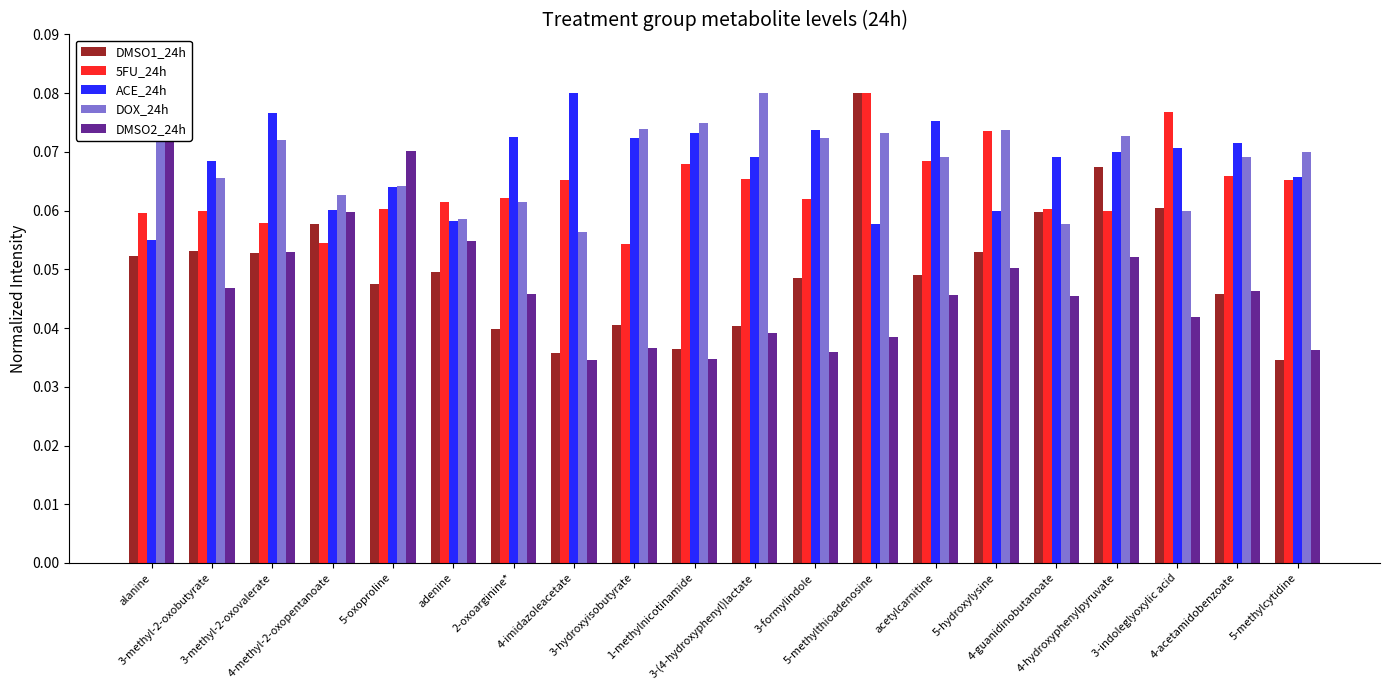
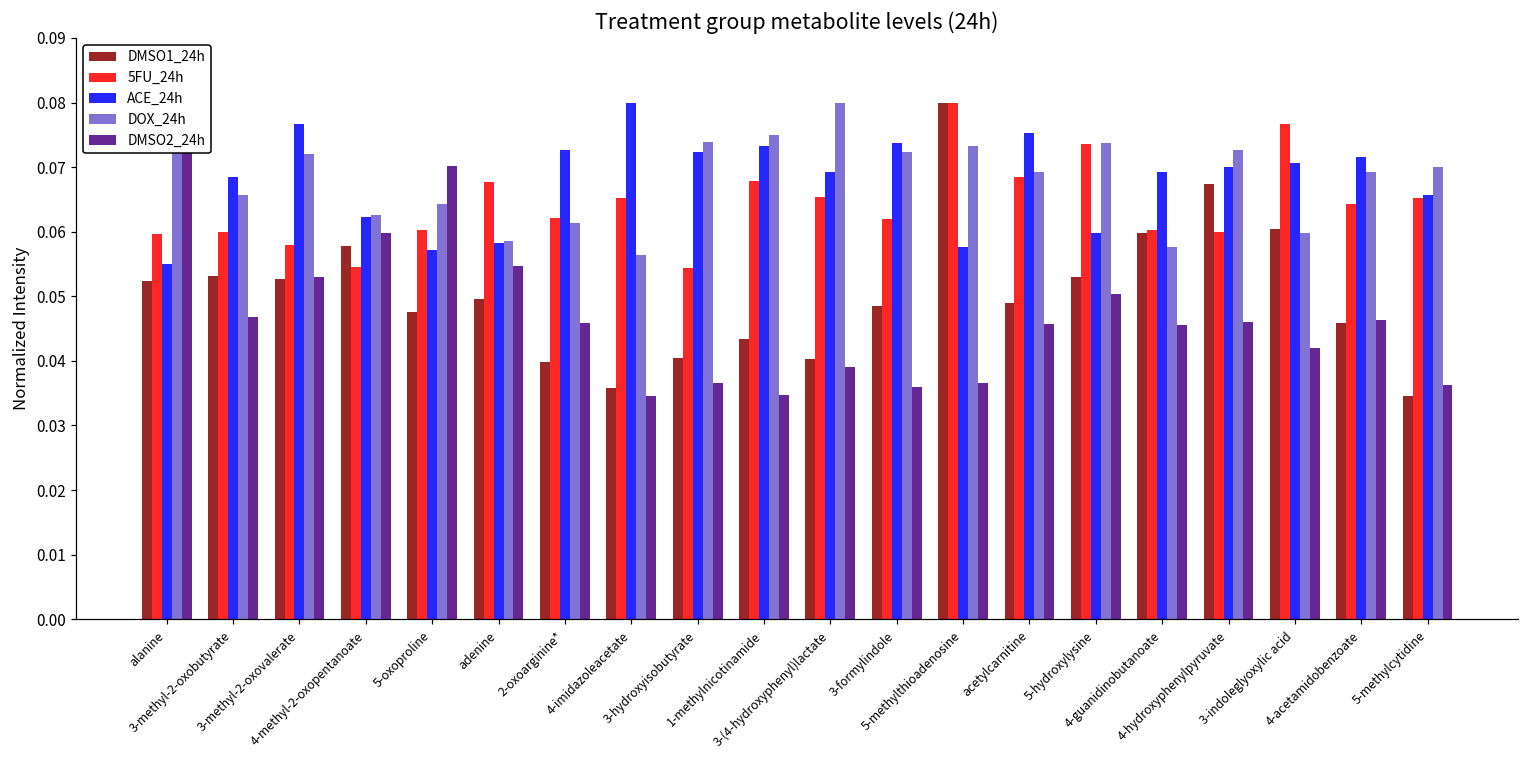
  {
    "DMSO1_24h": {
      "alanine": 0.052,
      "3-methyl-2-oxobutyrate": 0.053,
      "3-methyl-2-oxovalerate": 0.053,
      "4-methyl-2-oxopentanoate": 0.058,
      "5-oxoproline": 0.048,
      "adenine": 0.050,
      "2-oxoarginine*": 0.040,
      "4-imidazoleacetate": 0.036,
      "3-hydroxyisobutyrate": 0.040,
-     "1-methylnicotinamide": 0.036,
+     "1-methylnicotinamide": 0.043,
      "3-(4-hydroxyphenyl)lactate": 0.040,
      "3-formylindole": 0.049,
      "5-methylthioadenosine": 0.080,
      "acetylcarnitine": 0.049,
      "5-hydroxylysine": 0.053,
      "4-guanidinobutanoate": 0.060,
      "4-hydroxyphenylpyruvate": 0.067,
      "3-indoleglyoxylic acid": 0.060,
      "4-acetamidobenzoate": 0.046,
      "5-methylcytidine": 0.035
    },
    "5FU_24h": {
      "alanine": 0.060,
      "3-methyl-2-oxobutyrate": 0.060,
      "3-methyl-2-oxovalerate": 0.058,
      "4-methyl-2-oxopentanoate": 0.054,
      "5-oxoproline": 0.060,
-     "adenine": 0.061,
+     "adenine": 0.068,
      "2-oxoarginine*": 0.062,
      "4-imidazoleacetate": 0.065,
      "3-hydroxyisobutyrate": 0.054,
      "1-methylnicotinamide": 0.068,
      "3-(4-hydroxyphenyl)lactate": 0.065,
      "3-formylindole": 0.062,
      "5-methylthioadenosine": 0.080,
      "acetylcarnitine": 0.068,
      "5-hydroxylysine": 0.074,
      "4-guanidinobutanoate": 0.060,
      "4-hydroxyphenylpyruvate": 0.060,
      "3-indoleglyoxylic acid": 0.077,
-     "4-acetamidobenzoate": 0.066,
+     "4-acetamidobenzoate": 0.064,
      "5-methylcytidine": 0.065
    },
    "ACE_24h": {
      "alanine": 0.055,
      "3-methyl-2-oxobutyrate": 0.068,
      "3-methyl-2-oxovalerate": 0.077,
-     "4-methyl-2-oxopentanoate": 0.060,
-     "5-oxoproline": 0.064,
+     "4-methyl-2-oxopentanoate": 0.062,
+     "5-oxoproline": 0.057,
      "adenine": 0.058,
      "2-oxoarginine*": 0.073,
      "4-imidazoleacetate": 0.080,
      "3-hydroxyisobutyrate": 0.072,
      "1-methylnicotinamide": 0.073,
      "3-(4-hydroxyphenyl)lactate": 0.069,
      "3-formylindole": 0.074,
      "5-methylthioadenosine": 0.058,
      "acetylcarnitine": 0.075,
      "5-hydroxylysine": 0.060,
      "4-guanidinobutanoate": 0.069,
      "4-hydroxyphenylpyruvate": 0.070,
      "3-indoleglyoxylic acid": 0.071,
      "4-acetamidobenzoate": 0.071,
      "5-methylcytidine": 0.066
    },
    "DOX_24h": {
      "3-methyl-2-oxobutyrate": 0.066,
      "3-methyl-2-oxovalerate": 0.072,
      "4-methyl-2-oxopentanoate": 0.063,
      "5-oxoproline": 0.064,
      "adenine": 0.059,
      "2-oxoarginine*": 0.061,
      "4-imidazoleacetate": 0.056,
      "3-hydroxyisobutyrate": 0.074,
      "1-methylnicotinamide": 0.075,
      "3-(4-hydroxyphenyl)lactate": 0.080,
      "3-formylindole": 0.072,
      "5-methylthioadenosine": 0.073,
      "acetylcarnitine": 0.069,
      "5-hydroxylysine": 0.074,
      "4-guanidinobutanoate": 0.058,
      "4-hydroxyphenylpyruvate": 0.073,
      "3-indoleglyoxylic acid": 0.060,
      "4-acetamidobenzoate": 0.069,
      "5-methylcytidine": 0.070
    },
    "DMSO2_24h": {
      "3-methyl-2-oxobutyrate": 0.047,
      "3-methyl-2-oxovalerate": 0.053,
      "4-methyl-2-oxopentanoate": 0.060,
      "5-oxoproline": 0.070,
      "adenine": 0.055,
      "2-oxoarginine*": 0.046,
      "4-imidazoleacetate": 0.035,
      "3-hydroxyisobutyrate": 0.037,
      "1-methylnicotinamide": 0.035,
      "3-(4-hydroxyphenyl)lactate": 0.039,
      "3-formylindole": 0.036,
-     "5-methylthioadenosine": 0.039,
+     "5-methylthioadenosine": 0.037,
      "acetylcarnitine": 0.046,
      "5-hydroxylysine": 0.050,
      "4-guanidinobutanoate": 0.046,
-     "4-hydroxyphenylpyruvate": 0.052,
+     "4-hydroxyphenylpyruvate": 0.046,
      "3-indoleglyoxylic acid": 0.042,
      "4-acetamidobenzoate": 0.046,
      "5-methylcytidine": 0.036
    }
  }
